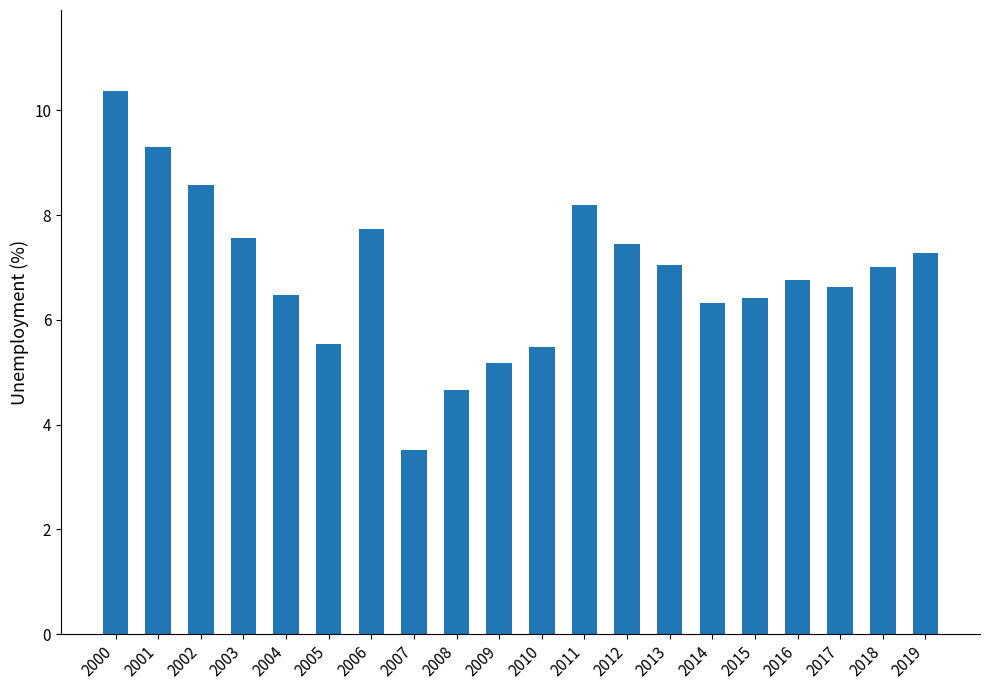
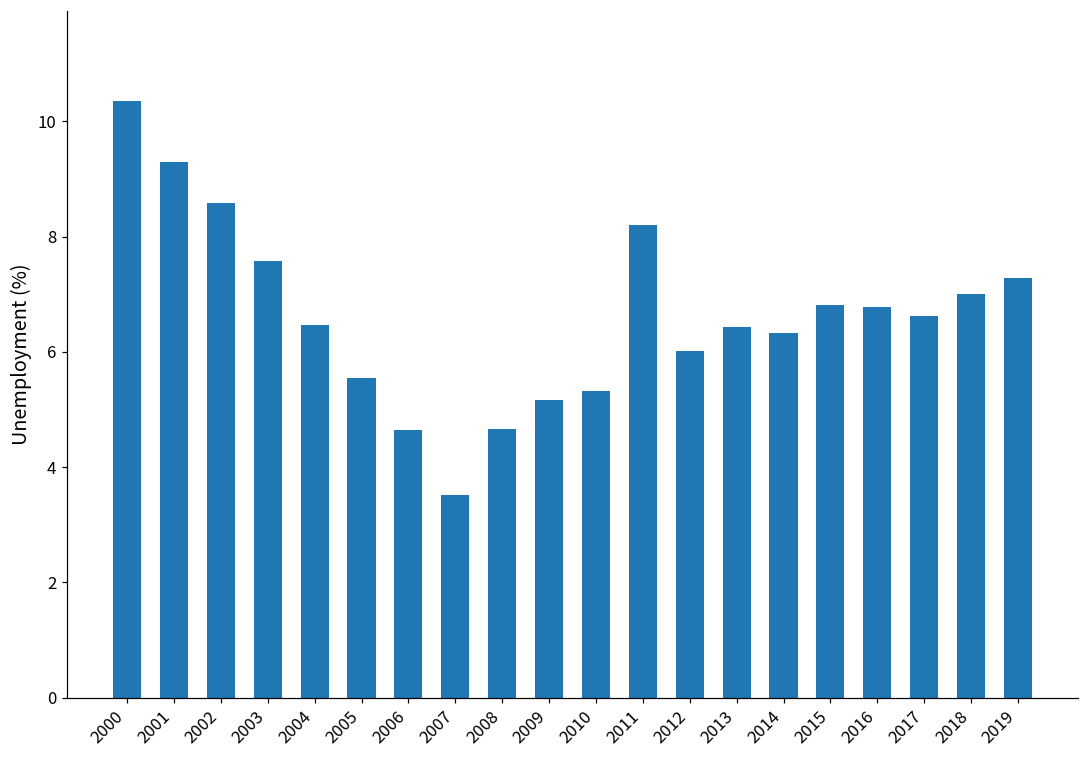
  {
    "2000": 10.4,
    "2001": 9.3,
    "2002": 8.6,
    "2003": 7.6,
    "2004": 6.5,
    "2005": 5.5,
-   "2006": 7.7,
+   "2006": 4.6,
    "2007": 3.5,
    "2008": 4.7,
    "2009": 5.2,
-   "2010": 5.5,
+   "2010": 5.3,
    "2011": 8.2,
-   "2012": 7.4,
-   "2013": 7.0,
+   "2012": 6.0,
+   "2013": 6.4,
    "2014": 6.3,
-   "2015": 6.4,
+   "2015": 6.8,
    "2016": 6.8,
    "2017": 6.6,
    "2018": 7.0,
    "2019": 7.3
  }
